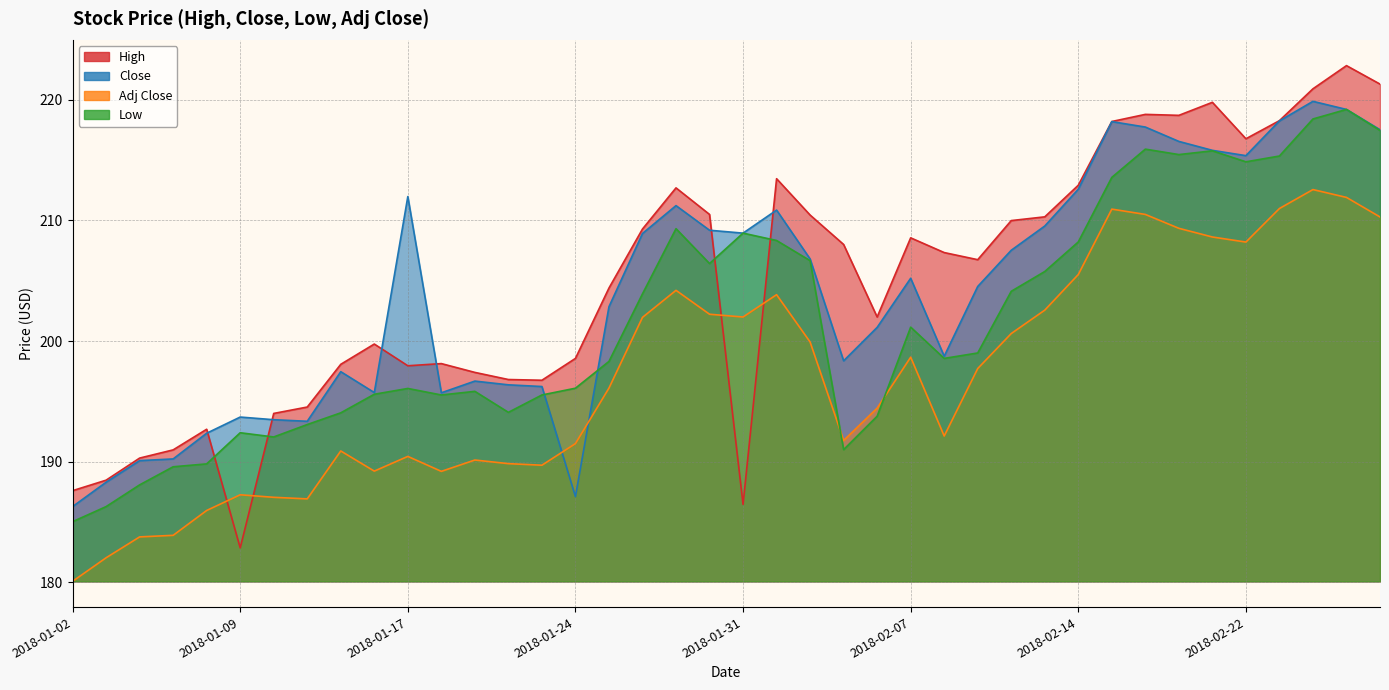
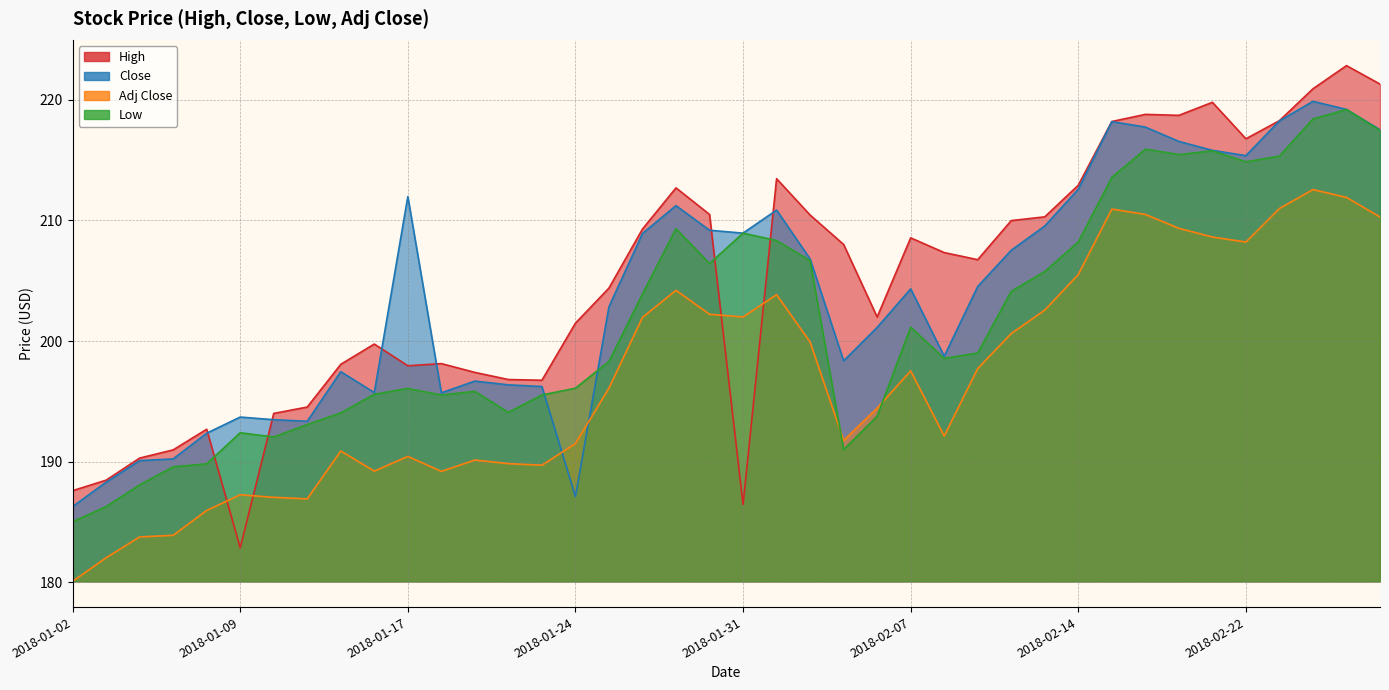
  {
    "High": {
      "2018-01-02": 187.6,
      "2018-01-09": 182.9,
      "2018-01-17": 198.0,
-     "2018-01-24": 198.6,
+     "2018-01-24": 201.5,
      "2018-01-31": 186.5,
      "2018-02-07": 208.6,
      "2018-02-14": 212.9,
      "2018-02-22": 216.8
    },
    "Close": {
      "2018-01-02": 186.3,
      "2018-01-09": 193.7,
      "2018-01-17": 212.0,
      "2018-01-24": 187.1,
-     "2018-02-07": 205.2,
+     "2018-02-07": 204.3,
      "2018-02-14": 212.6,
      "2018-02-22": 215.4
    },
    "Adj Close": {
      "2018-01-02": 180.1,
      "2018-01-09": 187.3,
      "2018-01-17": 190.4,
      "2018-01-24": 191.5,
      "2018-01-31": 202.0,
-     "2018-02-07": 198.7,
+     "2018-02-07": 197.5,
      "2018-02-14": 205.5,
      "2018-02-22": 208.2
    },
    "Low": {
      "2018-01-02": 185.0,
      "2018-01-09": 192.4,
      "2018-01-17": 196.1,
      "2018-01-24": 196.1,
      "2018-02-07": 201.2,
      "2018-02-14": 208.2,
      "2018-02-22": 214.9
    }
  }
